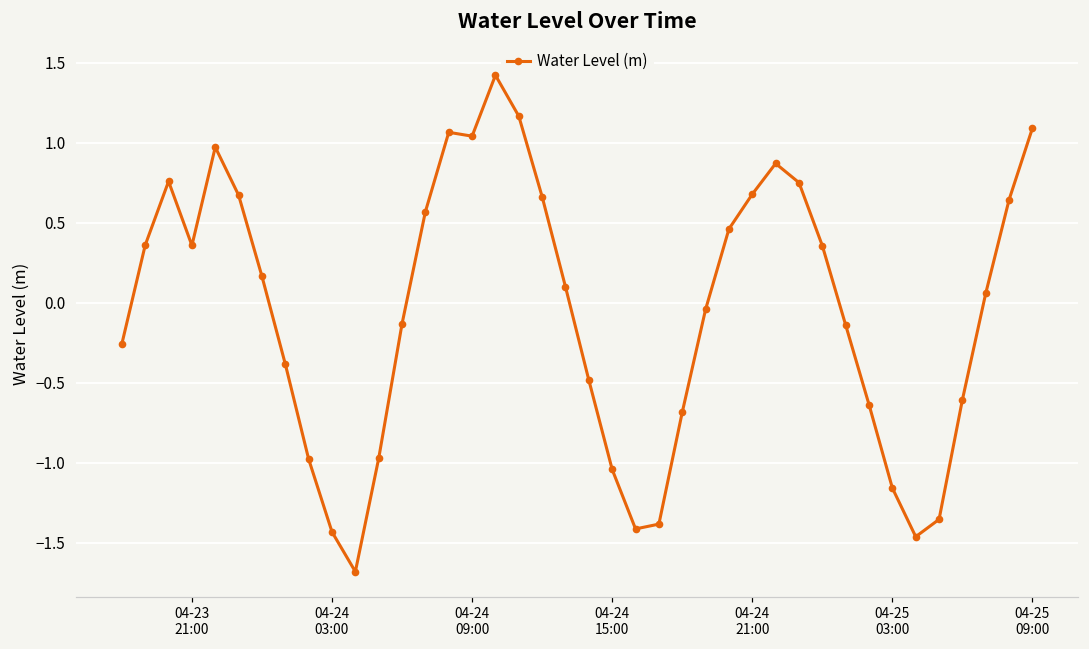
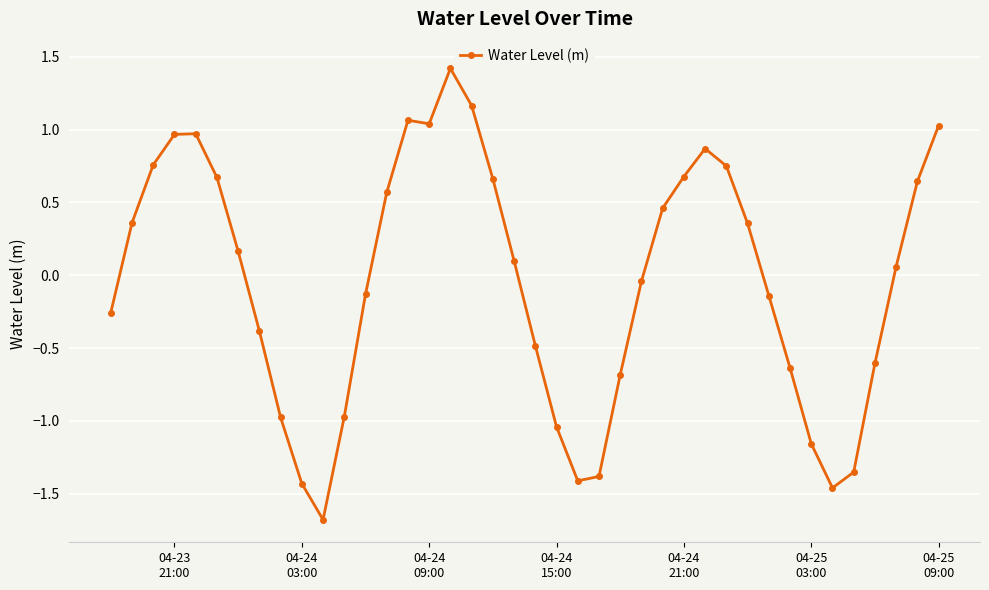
  {
-   "04-23 21:00": 0.36,
+   "04-23 21:00": 0.97,
    "04-24 03:00": -1.43,
    "04-24 09:00": 1.04,
    "04-24 15:00": -1.04,
    "04-24 21:00": 0.68,
    "04-25 03:00": -1.16,
-   "04-25 09:00": 1.09
+   "04-25 09:00": 1.03
  }
